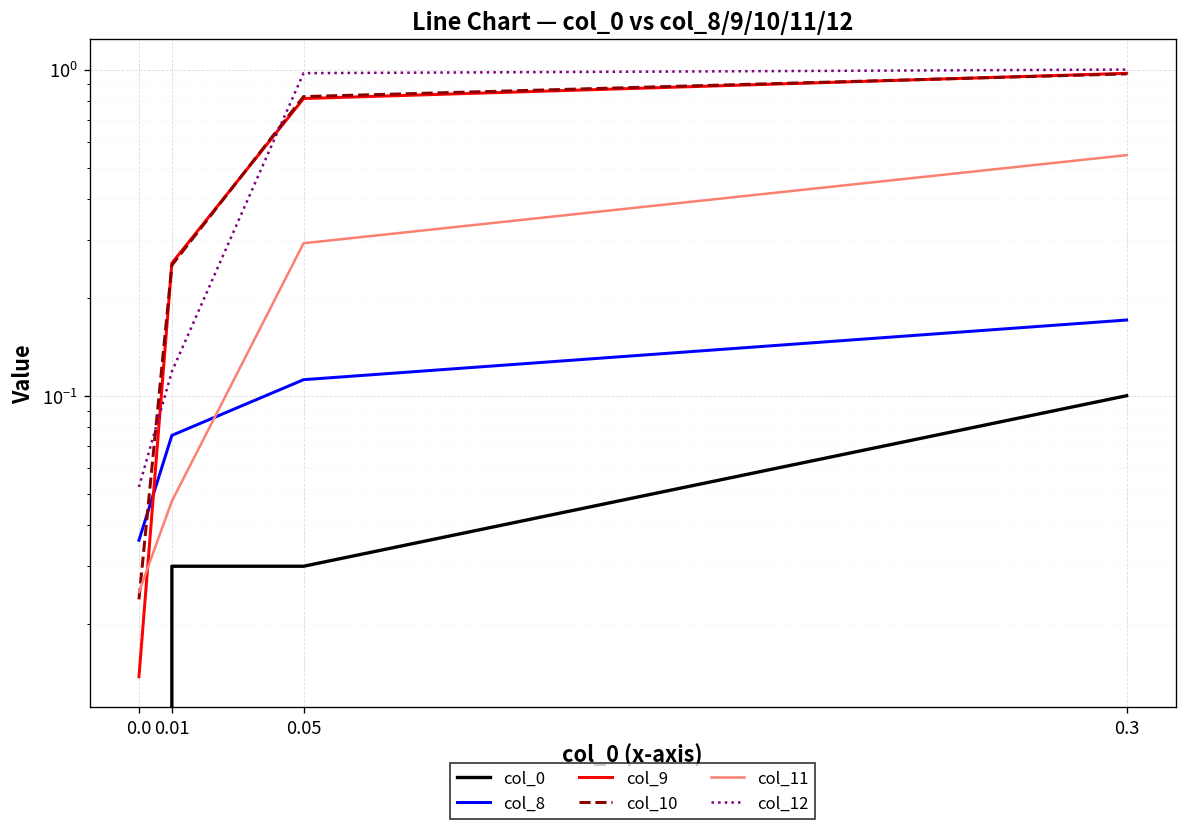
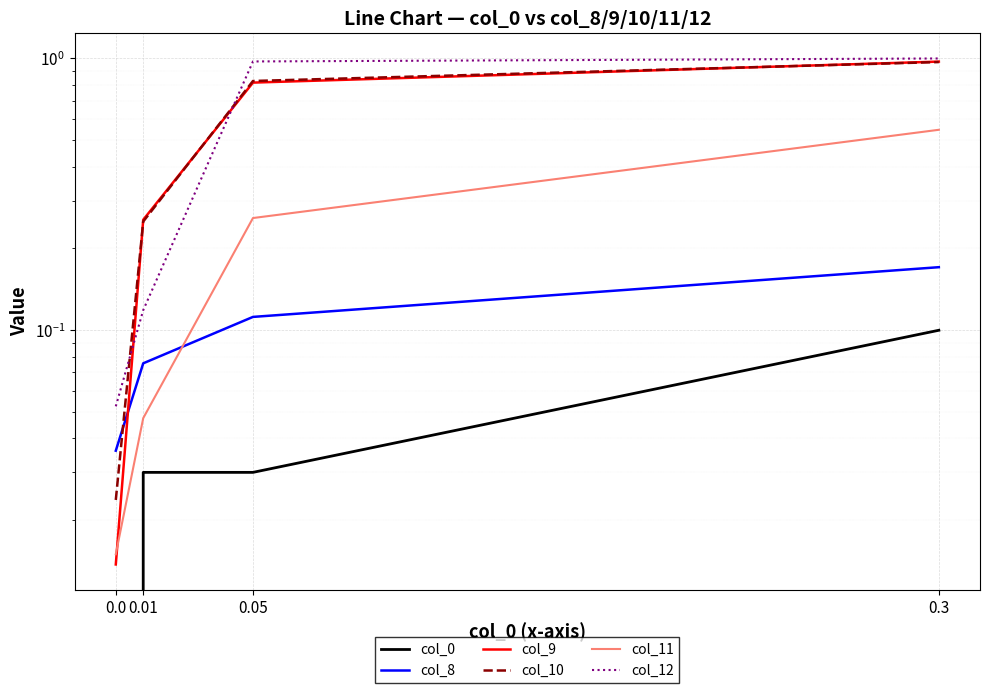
  {
    "col_0": {
      "0.01": 0.030,
      "0.05": 0.030,
      "0.3": 0.100
    },
    "col_8": {
      "0.0": 0.036,
      "0.01": 0.076,
      "0.05": 0.112,
      "0.3": 0.17
    },
    "col_9": {
      "0.0": 0.014
    },
    "col_10": {
      "0.0": 0.024
    },
    "col_11": {
-     "0.0": 0.025,
+     "0.0": 0.015,
      "0.01": 0.048,
-     "0.05": 0.29,
+     "0.05": 0.26,
      "0.3": 0.55
    },
    "col_12": {
      "0.0": 0.053,
      "0.01": 0.12,
      "0.05": 0.98,
      "0.3": 1.00
    }
  }
